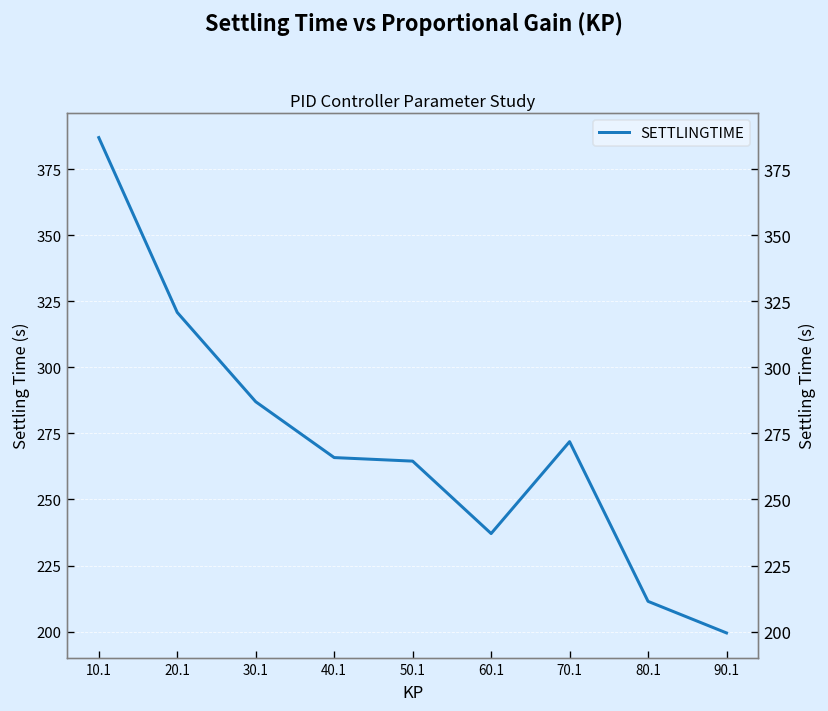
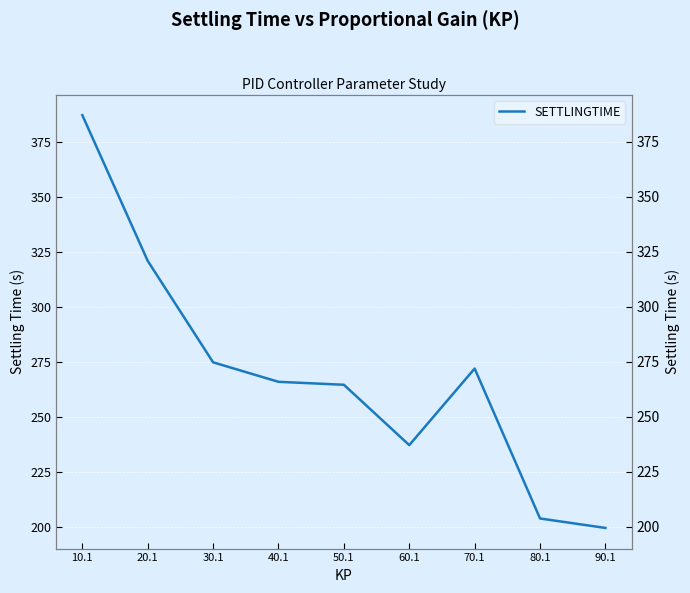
  {
    "10.1": 387,
    "20.1": 321,
-   "30.1": 287,
+   "30.1": 275,
    "40.1": 266,
    "50.1": 265,
    "60.1": 237,
    "70.1": 272,
-   "80.1": 211,
+   "80.1": 204,
    "90.1": 199
  }
